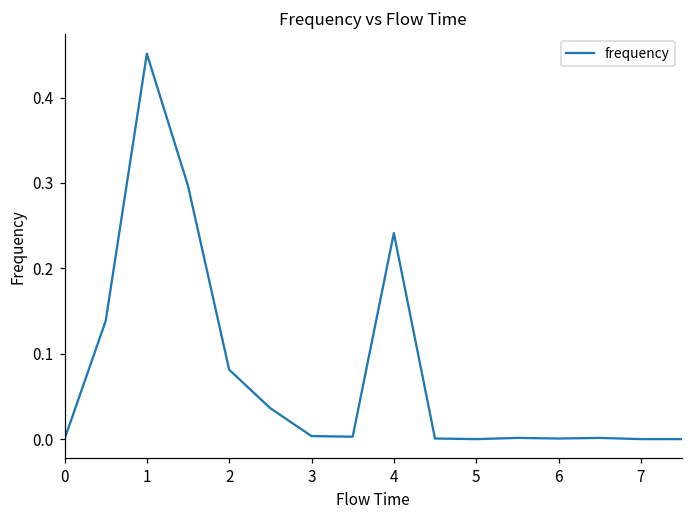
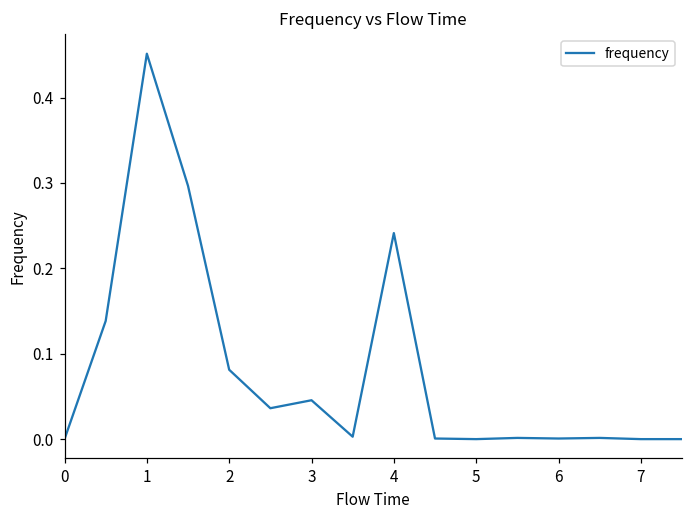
  {
    "0": 0.00,
    "1": 0.45,
    "2": 0.08,
-   "3": 0.00,
+   "3": 0.05,
    "4": 0.24,
    "5": 0.00,
    "6": 0.00,
    "7": 0.00
  }
